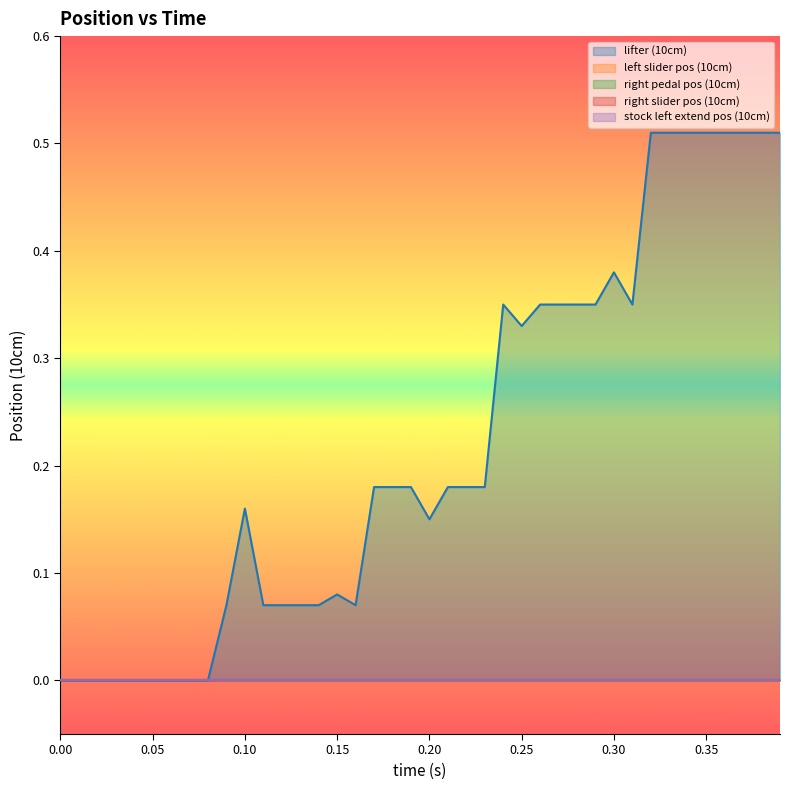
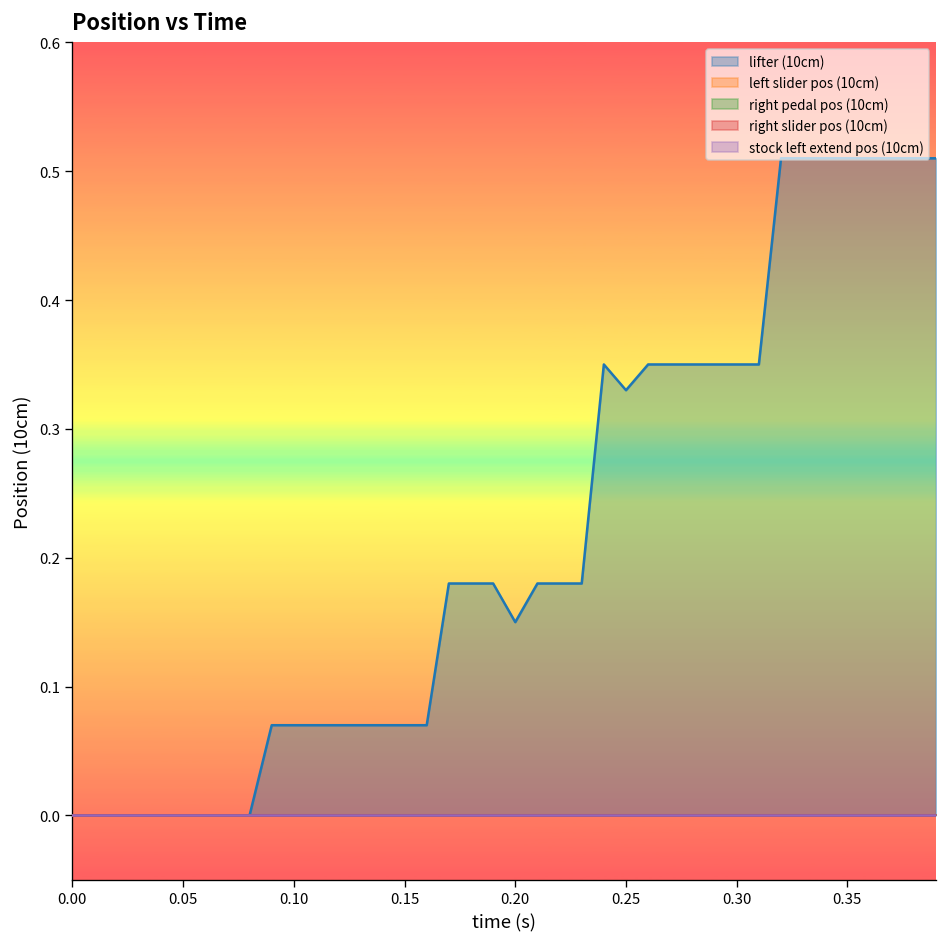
  {
    "lifter (10cm)": {
-     "0.10": 0.16,
-     "0.15": 0.08,
+     "0.10": 0.07,
+     "0.15": 0.07,
      "0.20": 0.15,
      "0.25": 0.33,
-     "0.30": 0.38,
+     "0.30": 0.35,
      "0.35": 0.51
    },
    "stock left extend pos (10cm)": {
      "0.10": 0.00,
      "0.15": 0.00,
      "0.20": 0.00,
      "0.25": 0.00,
      "0.30": 0.00,
      "0.35": 0.00
    }
  }
